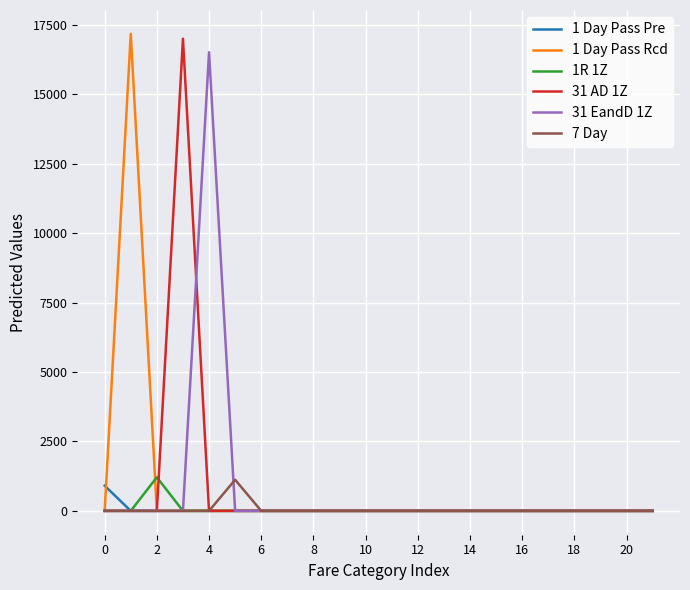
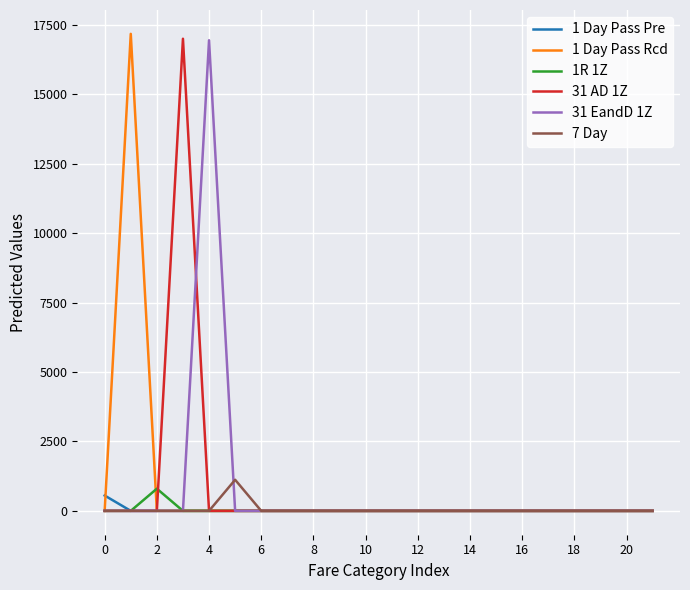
  {
    "1 Day Pass Pre": {
-     "0": 900
+     "0": 600
    },
    "1R 1Z": {
-     "2": 1200
+     "2": 800
    },
    "31 EandD 1Z": {
-     "4": 16500
+     "4": 16900
    }
  }
